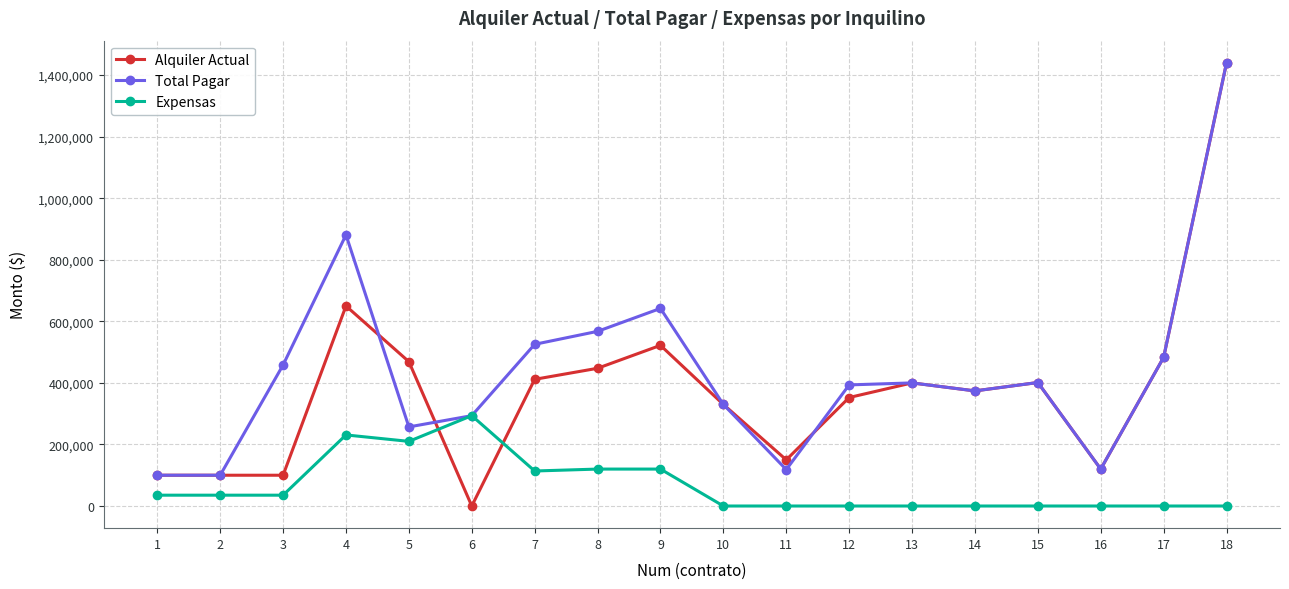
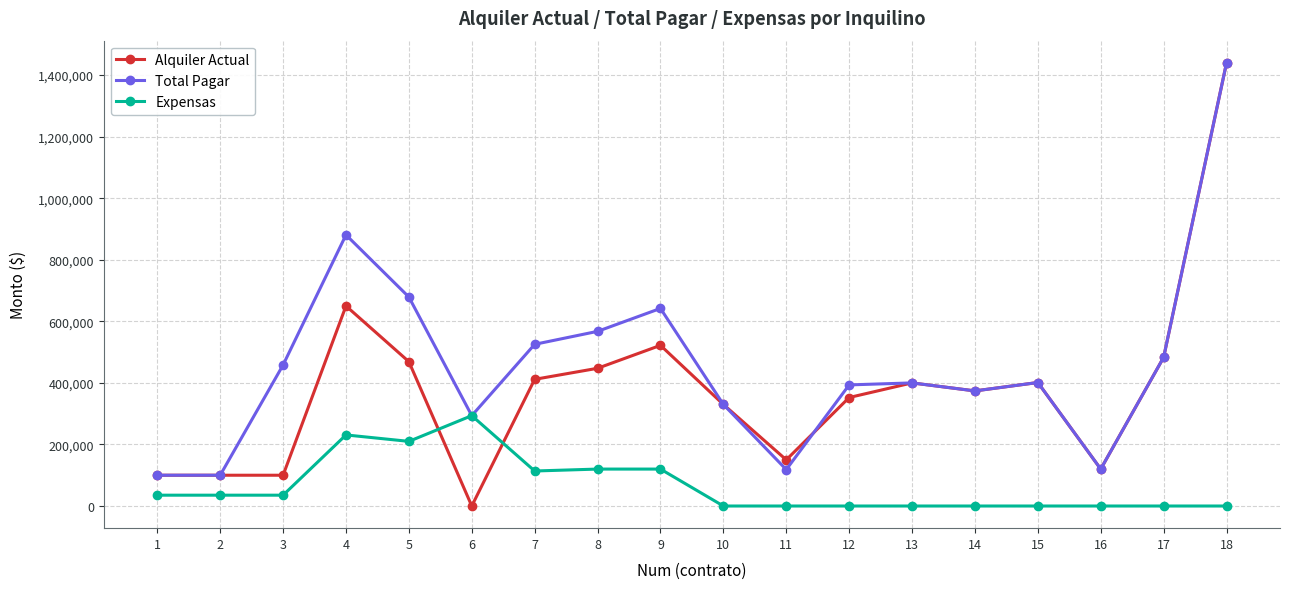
  {
    "Alquiler Actual": {
      "3": "100,000",
      "4": "650,000",
      "5": "470,000",
      "6": "0",
      "7": "410,000",
      "8": "450,000",
      "9": "520,000",
      "11": "150,000",
      "12": "350,000"
    },
    "Total Pagar": {
      "3": "460,000",
      "4": "880,000",
-     "5": "260,000",
+     "5": "680,000",
      "7": "530,000",
      "8": "570,000",
      "9": "640,000",
      "11": "120,000",
      "12": "390,000"
    },
    "Expensas": {
      "1": "40,000",
      "2": "40,000",
      "3": "40,000",
      "4": "230,000",
      "5": "210,000",
      "7": "110,000",
      "8": "120,000",
      "9": "120,000",
      "10": "0",
      "11": "0",
      "12": "0",
      "13": "0",
      "14": "0",
      "15": "0",
      "16": "0",
      "17": "0",
      "18": "0"
    }
  }
